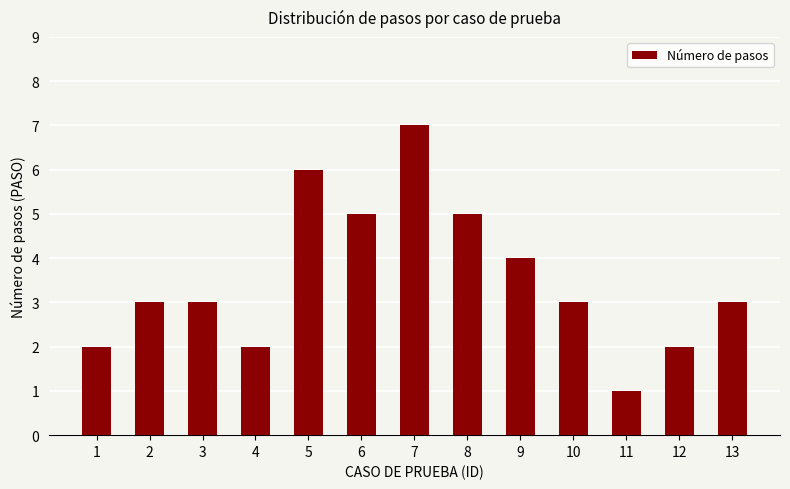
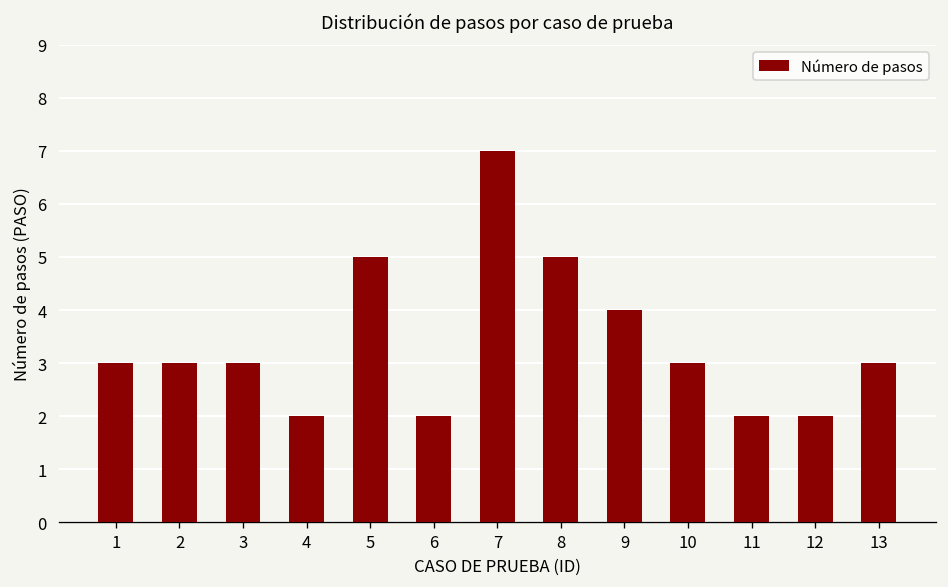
  {
-   "1": 2,
+   "1": 3,
    "2": 3,
    "3": 3,
    "4": 2,
-   "5": 6,
-   "6": 5,
+   "5": 5,
+   "6": 2,
    "7": 7,
    "8": 5,
    "9": 4,
    "10": 3,
-   "11": 1,
+   "11": 2,
    "12": 2,
    "13": 3
  }
